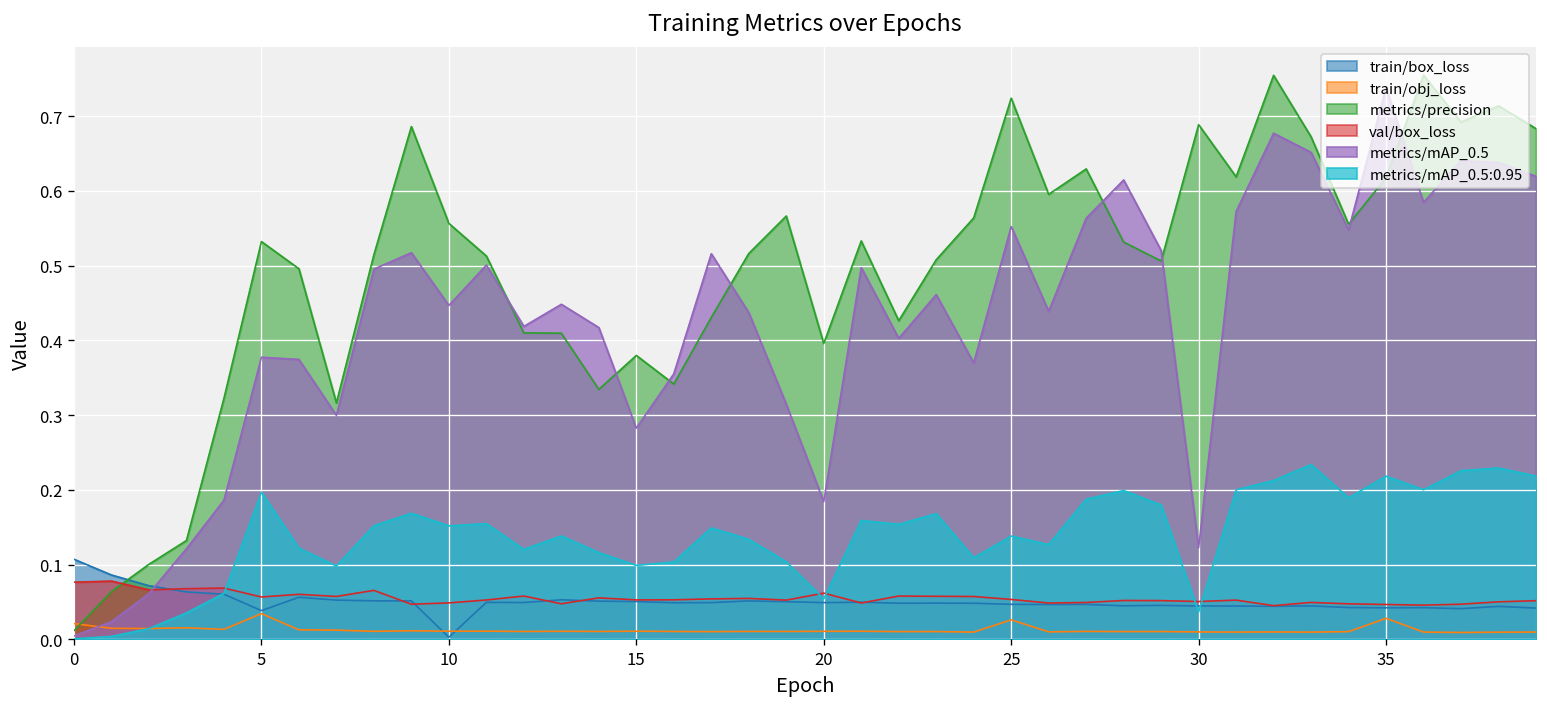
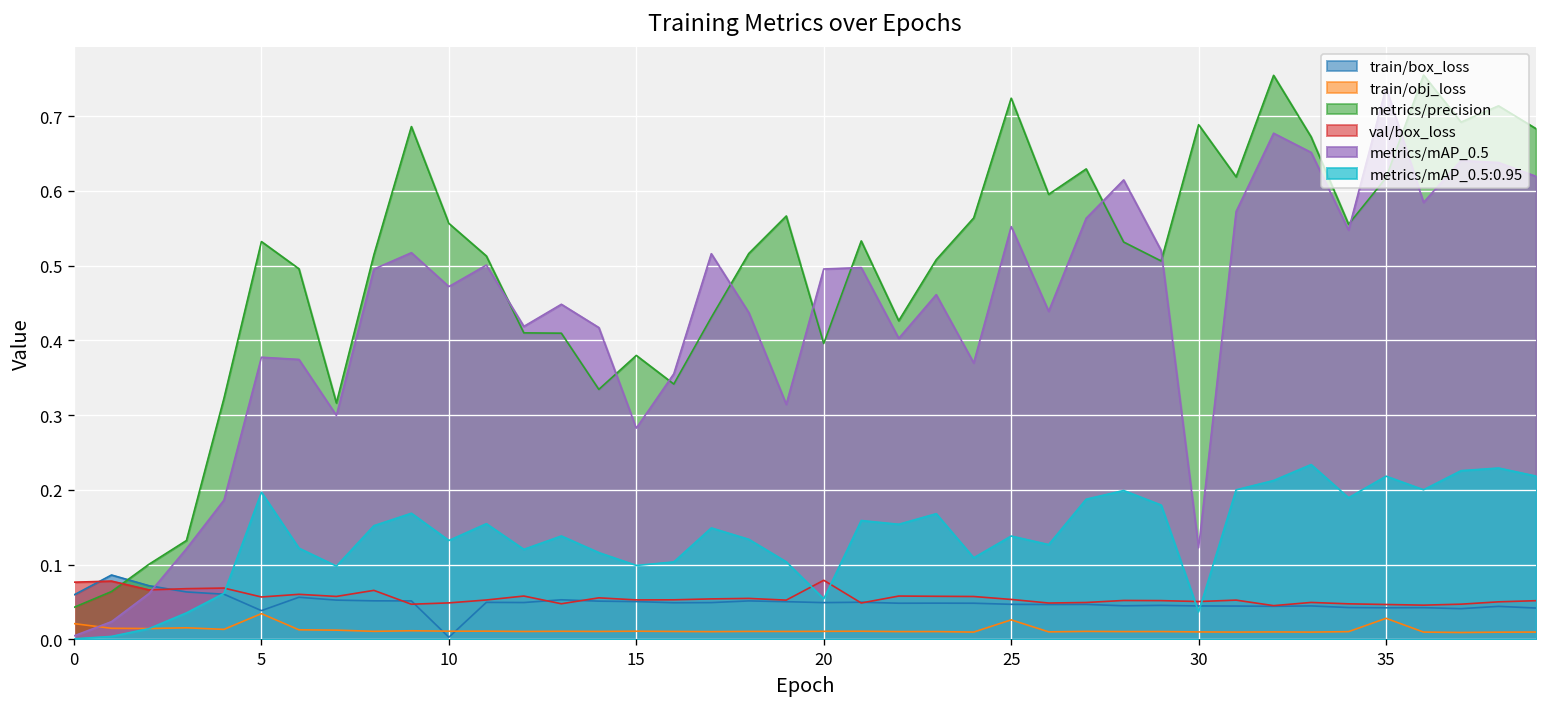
  {
    "train/box_loss": {
-     "0": 0.11,
+     "0": 0.06,
      "5": 0.04,
      "10": 0.00,
      "20": 0.05,
      "25": 0.05,
      "30": 0.04,
      "35": 0.04
    },
    "train/obj_loss": {
      "0": 0.02,
      "5": 0.03,
      "10": 0.01,
      "15": 0.01,
      "20": 0.01,
      "25": 0.03,
      "30": 0.01,
      "35": 0.03
    },
    "metrics/precision": {
-     "0": 0.01,
+     "0": 0.04,
      "5": 0.53,
      "10": 0.56,
      "15": 0.38,
      "20": 0.40,
      "25": 0.72,
      "30": 0.69
    },
    "val/box_loss": {
      "0": 0.08,
      "5": 0.06,
      "10": 0.05,
-     "20": 0.06,
+     "20": 0.08,
      "25": 0.05,
      "30": 0.05,
      "35": 0.05
    },
    "metrics/mAP_0.5": {
      "5": 0.38,
-     "10": 0.45,
+     "10": 0.47,
      "15": 0.28,
-     "20": 0.18,
+     "20": 0.50,
      "25": 0.55,
      "30": 0.12
    },
    "metrics/mAP_0.5:0.95": {
      "5": 0.20,
-     "10": 0.15,
+     "10": 0.13,
      "15": 0.10,
      "20": 0.05,
      "25": 0.14,
      "30": 0.04,
      "35": 0.22
    }
  }
